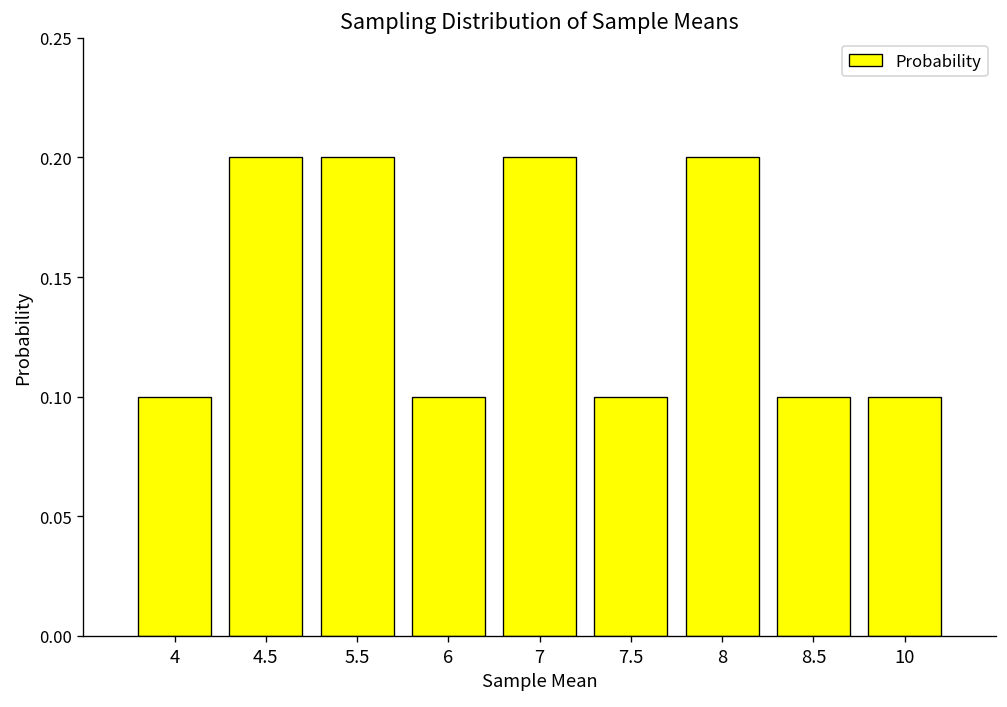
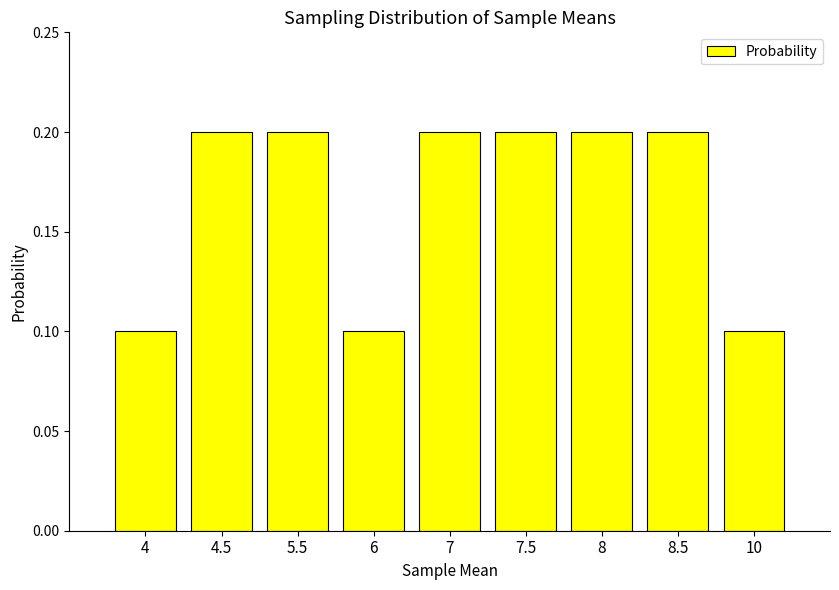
  {
    "4": 0.1,
    "4.5": 0.2,
    "5.5": 0.2,
    "6": 0.1,
    "7": 0.2,
-   "7.5": 0.1,
+   "7.5": 0.2,
    "8": 0.2,
-   "8.5": 0.1,
+   "8.5": 0.2,
    "10": 0.1
  }
